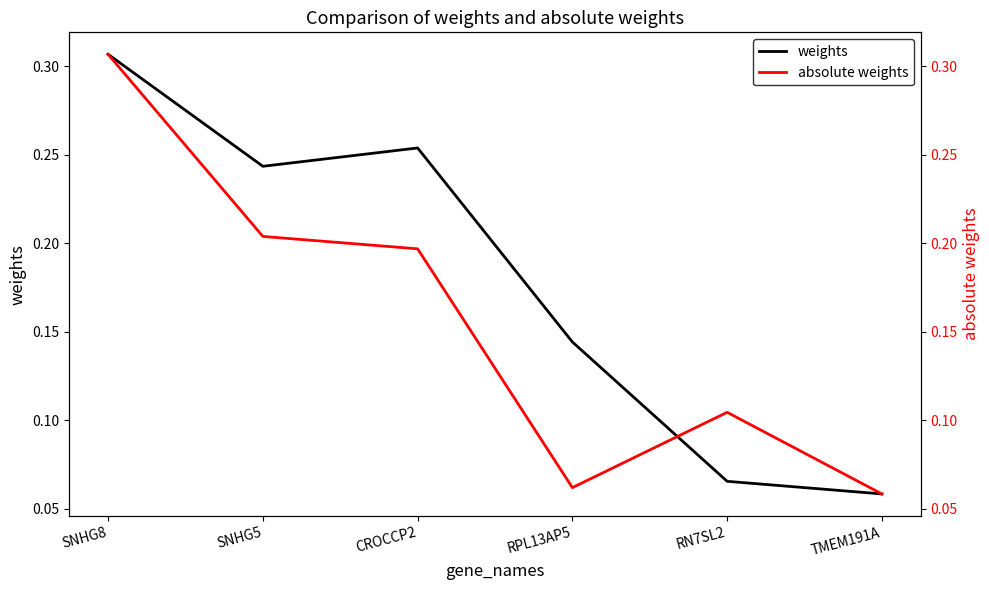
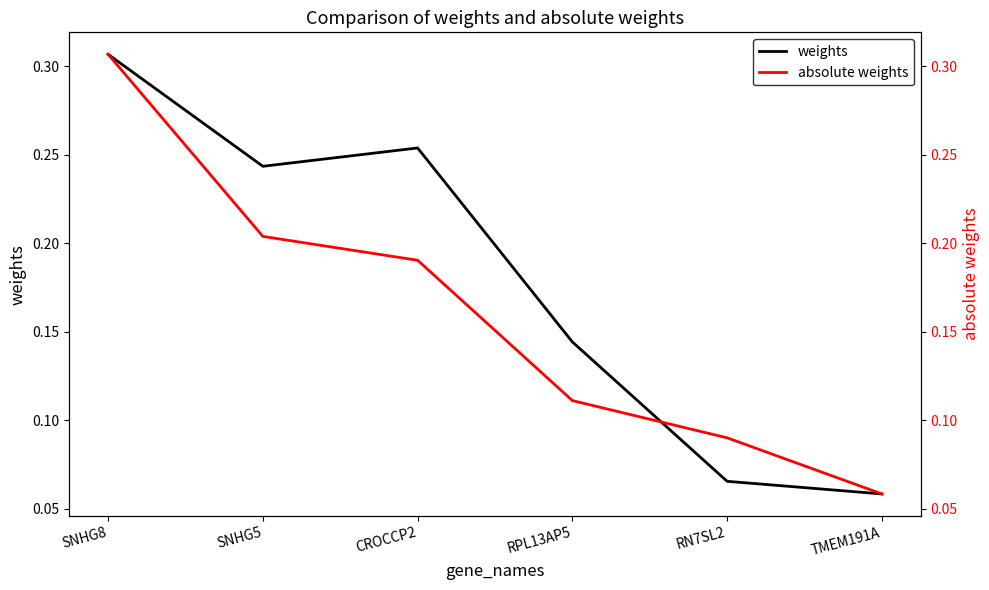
  {
    "weights": {
      "SNHG8": 0.307,
      "SNHG5": 0.243,
      "CROCCP2": 0.254,
      "RPL13AP5": 0.144,
      "RN7SL2": 0.065,
      "TMEM191A": 0.058
    },
    "absolute weights": {
      "SNHG8": 0.307,
      "SNHG5": 0.204,
-     "CROCCP2": 0.197,
-     "RPL13AP5": 0.062,
-     "RN7SL2": 0.104,
+     "CROCCP2": 0.190,
+     "RPL13AP5": 0.111,
+     "RN7SL2": 0.090,
      "TMEM191A": 0.058
    }
  }
